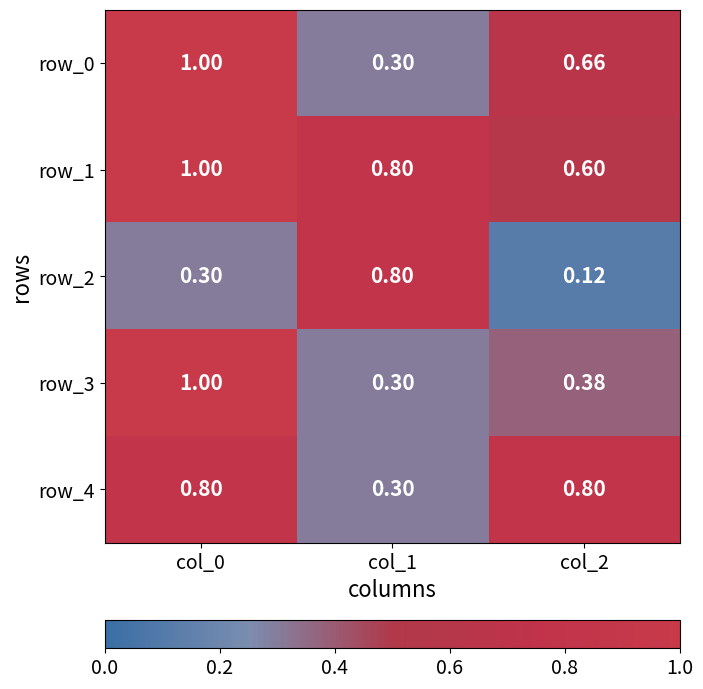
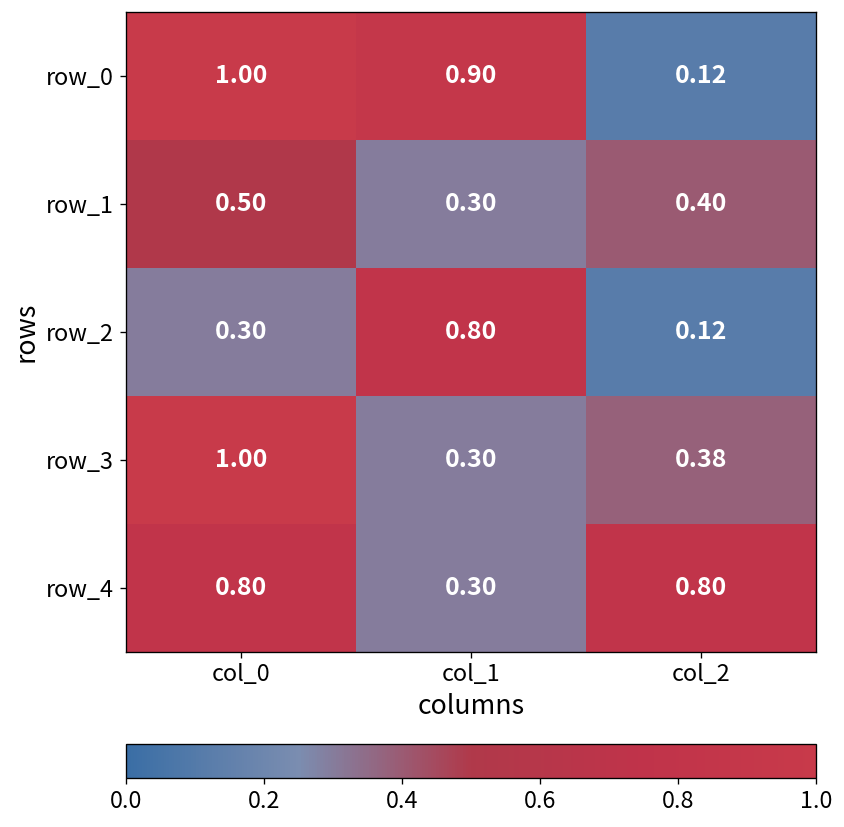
  {
    "row_0": {
      "col_0": 1.00,
-     "col_1": 0.30,
-     "col_2": 0.66
+     "col_1": 0.90,
+     "col_2": 0.12
    },
    "row_1": {
-     "col_0": 1.00,
-     "col_1": 0.80,
-     "col_2": 0.60
+     "col_0": 0.50,
+     "col_1": 0.30,
+     "col_2": 0.40
    },
    "row_2": {
      "col_0": 0.30,
      "col_1": 0.80,
      "col_2": 0.12
    },
    "row_3": {
      "col_0": 1.00,
      "col_1": 0.30,
      "col_2": 0.38
    },
    "row_4": {
      "col_0": 0.80,
      "col_1": 0.30,
      "col_2": 0.80
    }
  }
